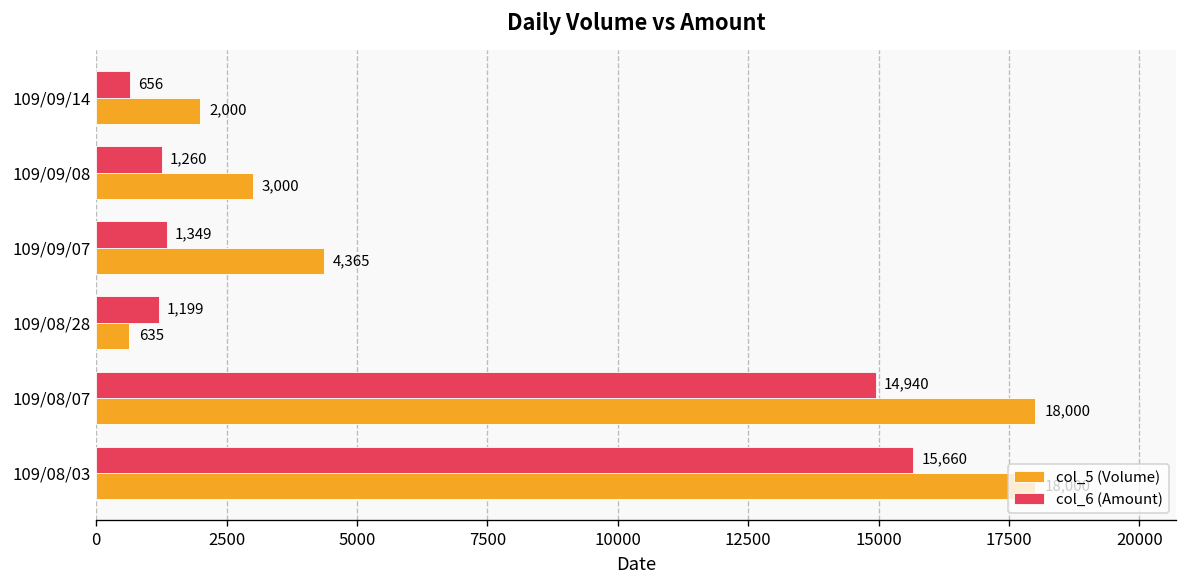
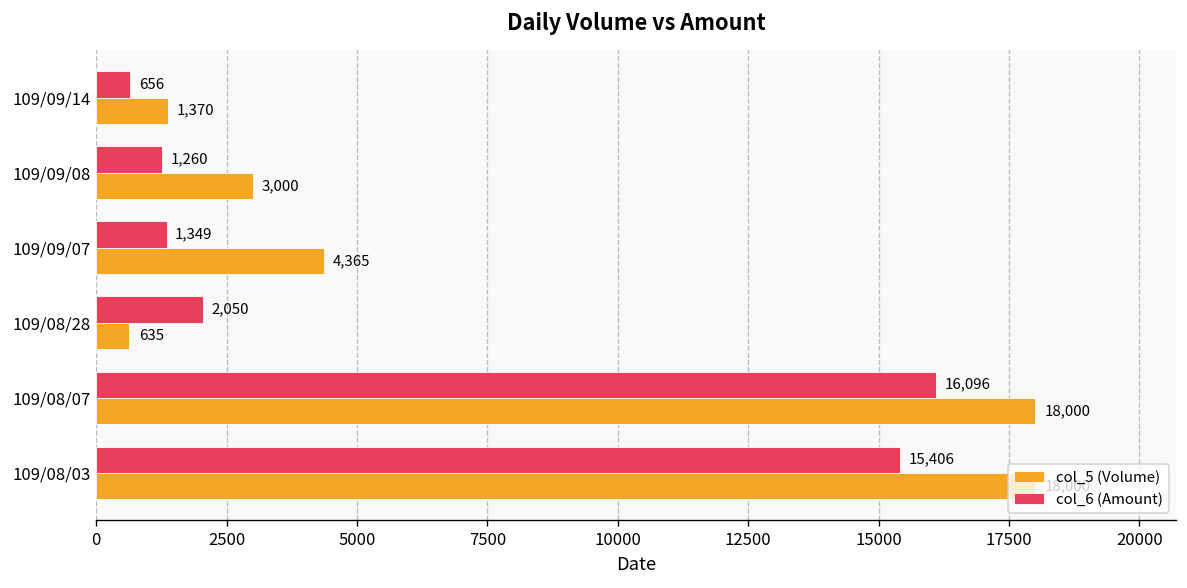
  {
    "col_5 (Volume)": {
-     "109/09/14": "2,000",
+     "109/09/14": "1,370",
      "109/09/08": "3,000",
      "109/09/07": "4,365",
      "109/08/28": "635",
      "109/08/07": "18,000"
    },
    "col_6 (Amount)": {
      "109/09/14": "656",
      "109/09/08": "1,260",
      "109/09/07": "1,349",
-     "109/08/28": "1,199",
-     "109/08/07": "14,940",
-     "109/08/03": "15,660"
+     "109/08/28": "2,050",
+     "109/08/07": "16,096",
+     "109/08/03": "15,406"
    }
  }
